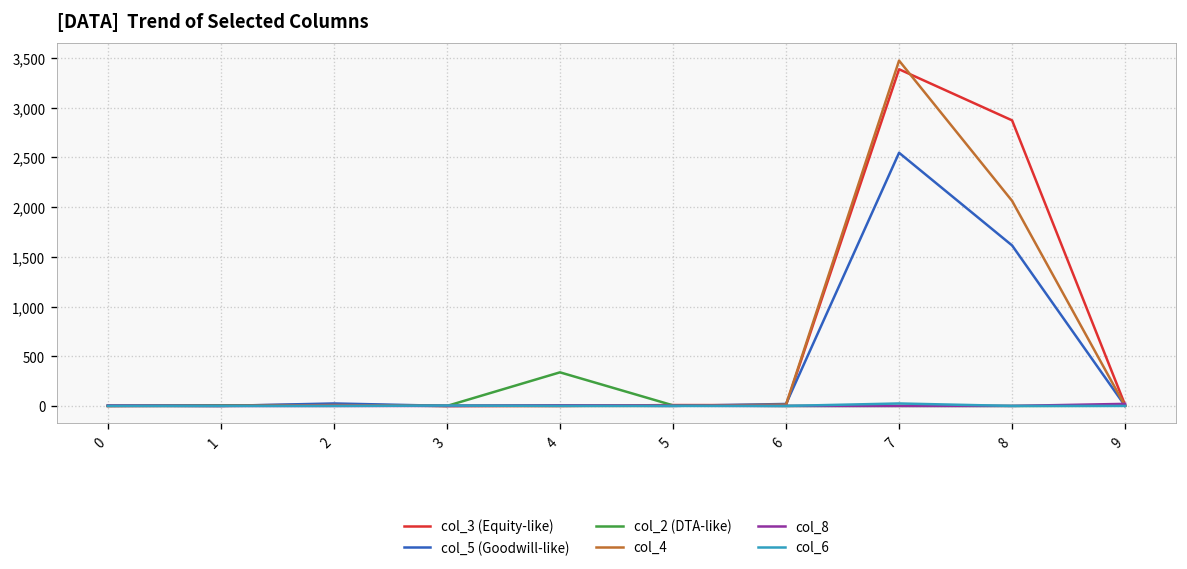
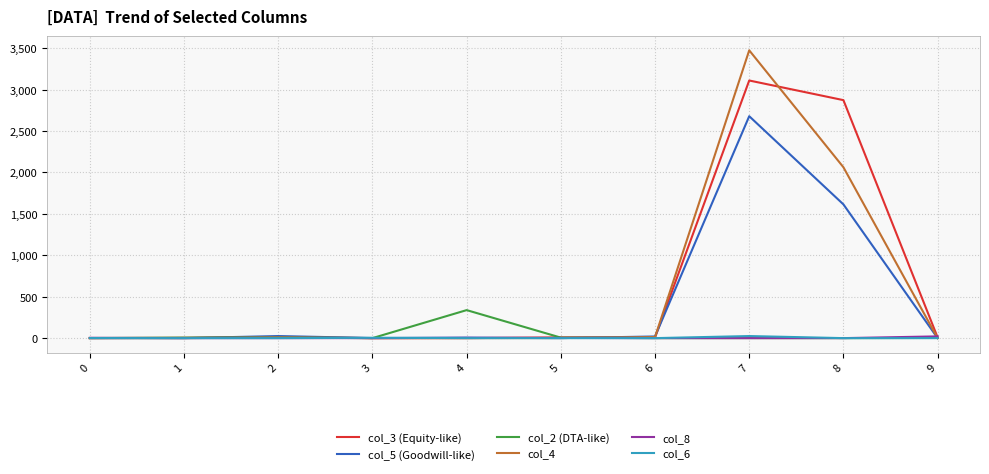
  {
    "col_3 (Equity-like)": {
-     "7": "3,400",
+     "7": "3,100",
      "8": "2,900"
    },
    "col_5 (Goodwill-like)": {
-     "7": "2,500",
+     "7": "2,700",
      "8": "1,600"
    },
    "col_2 (DTA-like)": {
      "4": "300"
    },
    "col_4": {
      "7": "3,500",
      "8": "2,100"
    }
  }
